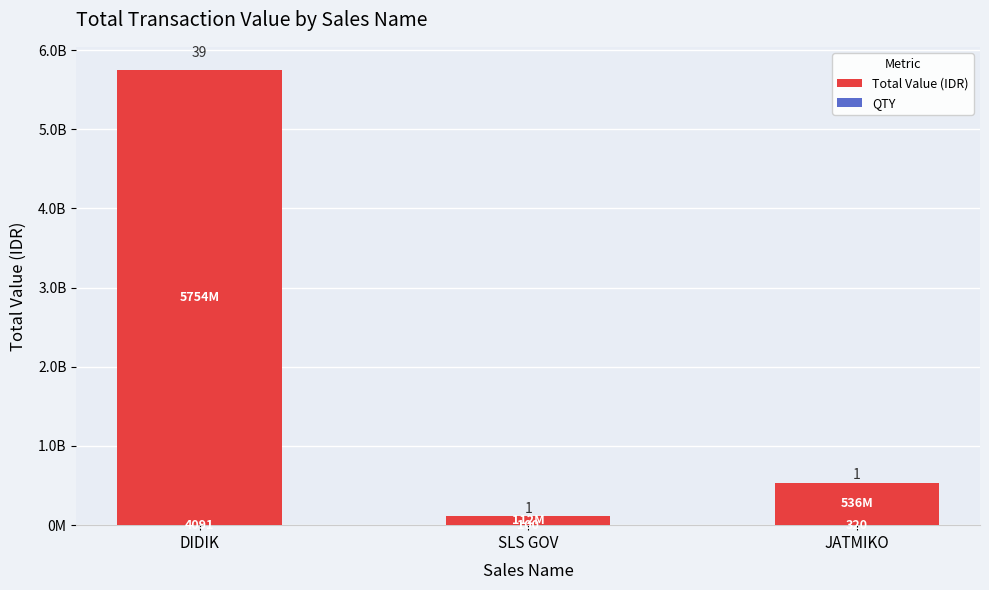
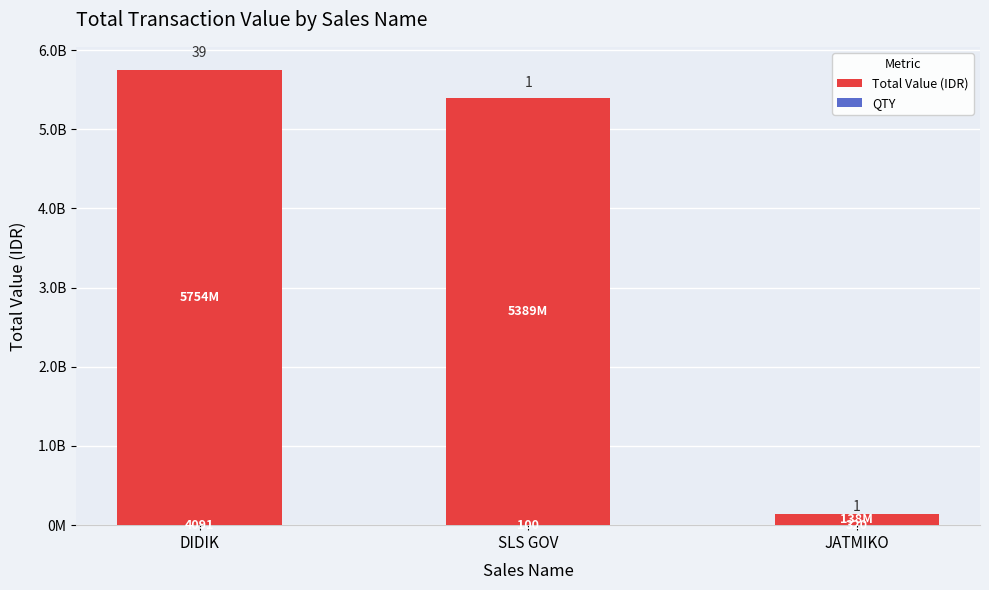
  {
    "Total Value (IDR)": {
      "DIDIK": "5754M",
-     "SLS GOV": "112M",
-     "JATMIKO": "536M"
+     "SLS GOV": "5389M",
+     "JATMIKO": "138M"
    }
  }
